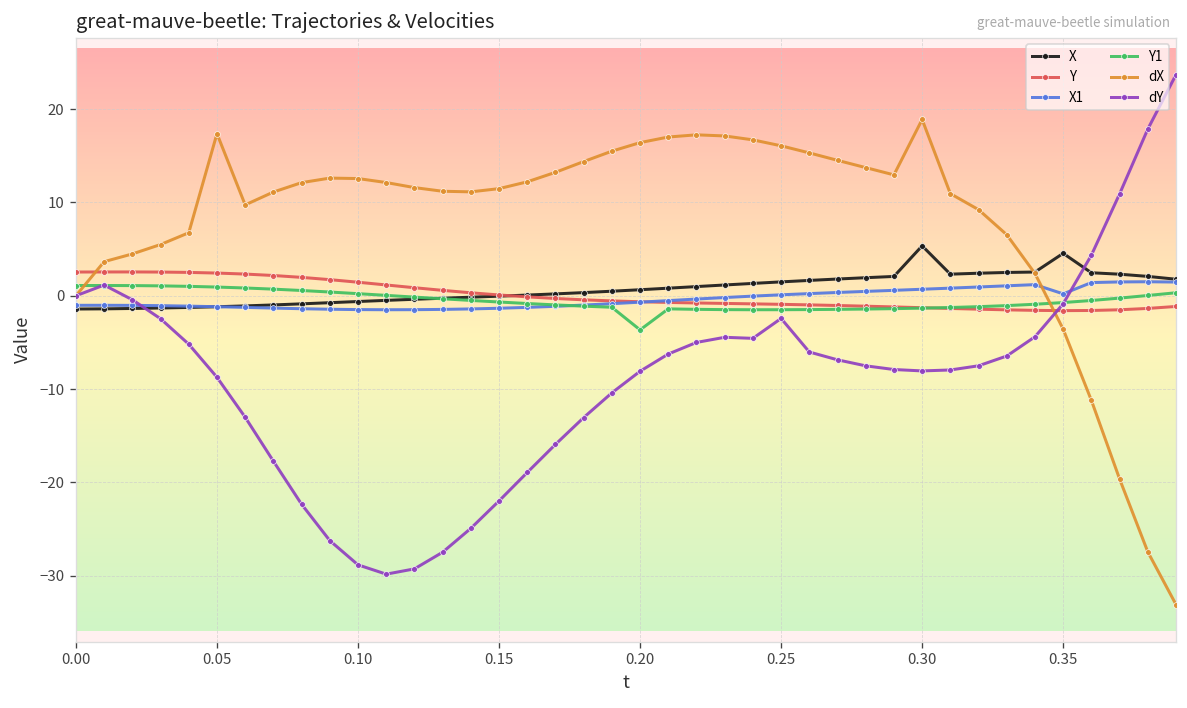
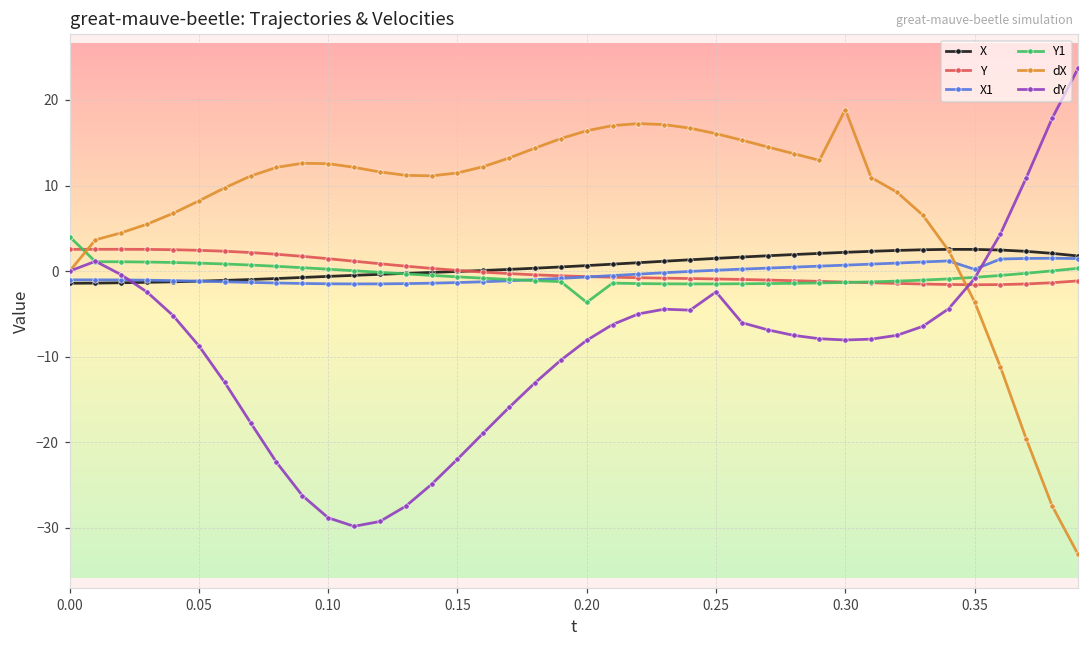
  {
    "X": {
      "0.00": -1,
      "0.10": -1,
      "0.20": 1,
      "0.25": 1,
-     "0.30": 5,
-     "0.35": 5
+     "0.30": 2,
+     "0.35": 3
    },
    "Y": {
      "0.00": 3,
      "0.05": 2,
      "0.10": 1,
      "0.25": -1,
      "0.35": -2
    },
    "X1": {
      "0.00": -1,
      "0.10": -1,
      "0.15": -1,
      "0.25": 0,
      "0.30": 1,
      "0.35": 0
    },
    "Y1": {
-     "0.00": 1,
+     "0.00": 4,
      "0.05": 1,
      "0.10": 0,
      "0.15": -1,
      "0.20": -4,
      "0.25": -1
    },
    "dX": {
-     "0.05": 17,
+     "0.05": 8,
      "0.10": 13,
      "0.15": 11,
      "0.20": 16,
      "0.25": 16,
      "0.30": 19,
      "0.35": -4
    },
    "dY": {
      "0.05": -9,
      "0.10": -29,
      "0.15": -22,
      "0.20": -8,
      "0.25": -2,
      "0.30": -8
    }
  }
